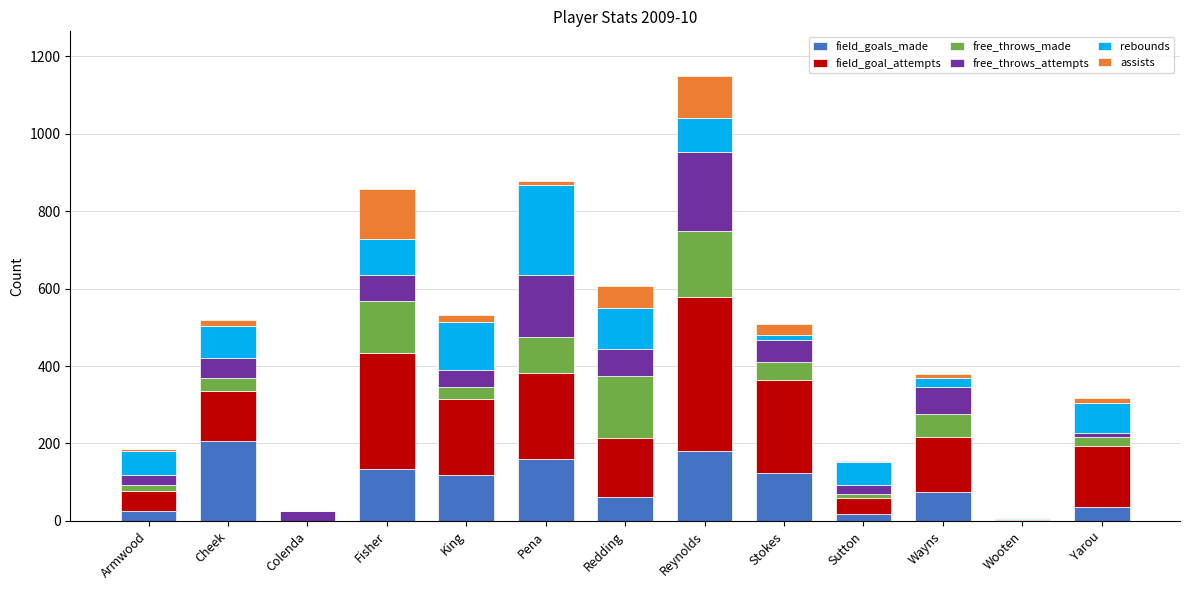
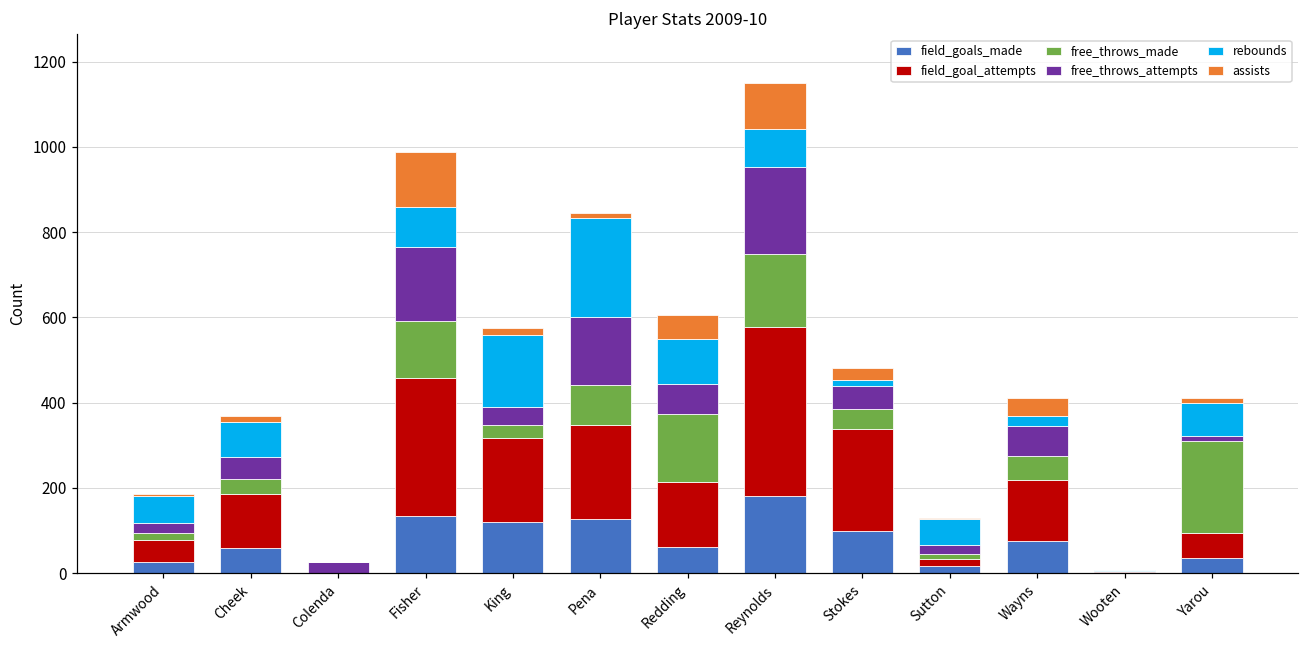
  {
    "field_goals_made": {
      "Armwood": 30,
-     "Cheek": 210,
+     "Cheek": 60,
      "Colenda": 0,
      "Fisher": 130,
      "King": 120,
-     "Pena": 160,
+     "Pena": 130,
      "Redding": 60,
      "Reynolds": 180,
-     "Stokes": 130,
+     "Stokes": 100,
      "Sutton": 20,
      "Wayns": 80,
      "Yarou": 40
    },
    "field_goal_attempts": {
      "Armwood": 50,
      "Cheek": 130,
      "Colenda": 0,
-     "Fisher": 300,
+     "Fisher": 320,
      "King": 200,
      "Pena": 220,
      "Redding": 150,
      "Reynolds": 400,
      "Stokes": 240,
-     "Sutton": 40,
+     "Sutton": 20,
      "Wayns": 140,
-     "Yarou": 160
+     "Yarou": 60
    },
    "free_throws_made": {
      "Armwood": 20,
      "Cheek": 30,
      "Colenda": 0,
      "Fisher": 130,
      "King": 30,
      "Pena": 90,
      "Redding": 160,
      "Reynolds": 170,
      "Stokes": 50,
      "Sutton": 10,
      "Wayns": 60,
      "Wooten": 0,
-     "Yarou": 20
+     "Yarou": 220
    },
    "free_throws_attempts": {
      "Armwood": 30,
      "Cheek": 50,
      "Colenda": 30,
-     "Fisher": 70,
+     "Fisher": 170,
      "King": 40,
      "Pena": 160,
      "Redding": 70,
      "Reynolds": 200,
      "Stokes": 60,
      "Sutton": 20,
      "Wayns": 70,
      "Wooten": 0,
      "Yarou": 10
    },
    "rebounds": {
      "Armwood": 60,
      "Cheek": 80,
      "Colenda": 0,
      "Fisher": 90,
-     "King": 130,
+     "King": 170,
      "Pena": 230,
      "Redding": 110,
      "Reynolds": 90,
      "Stokes": 10,
      "Sutton": 60,
      "Wayns": 20,
      "Yarou": 80
    },
    "assists": {
      "Cheek": 10,
      "Colenda": 0,
      "Fisher": 130,
      "King": 20,
      "Pena": 10,
      "Redding": 60,
      "Reynolds": 110,
      "Stokes": 30,
-     "Wayns": 10,
+     "Wayns": 40,
      "Wooten": 0,
      "Yarou": 10
    }
  }
